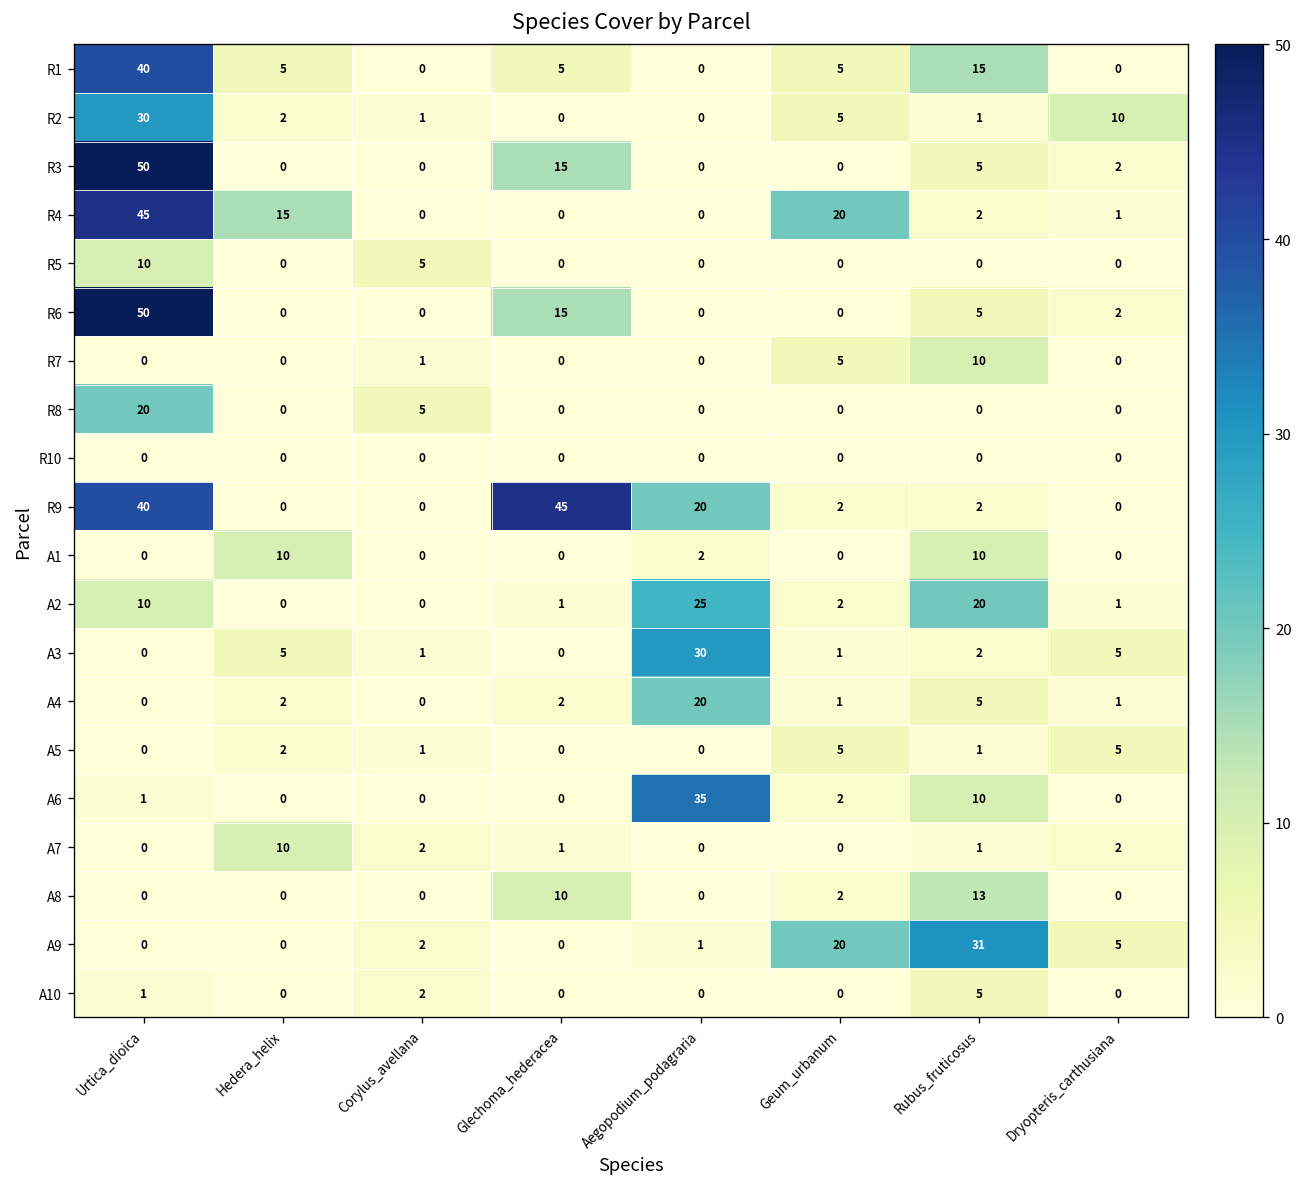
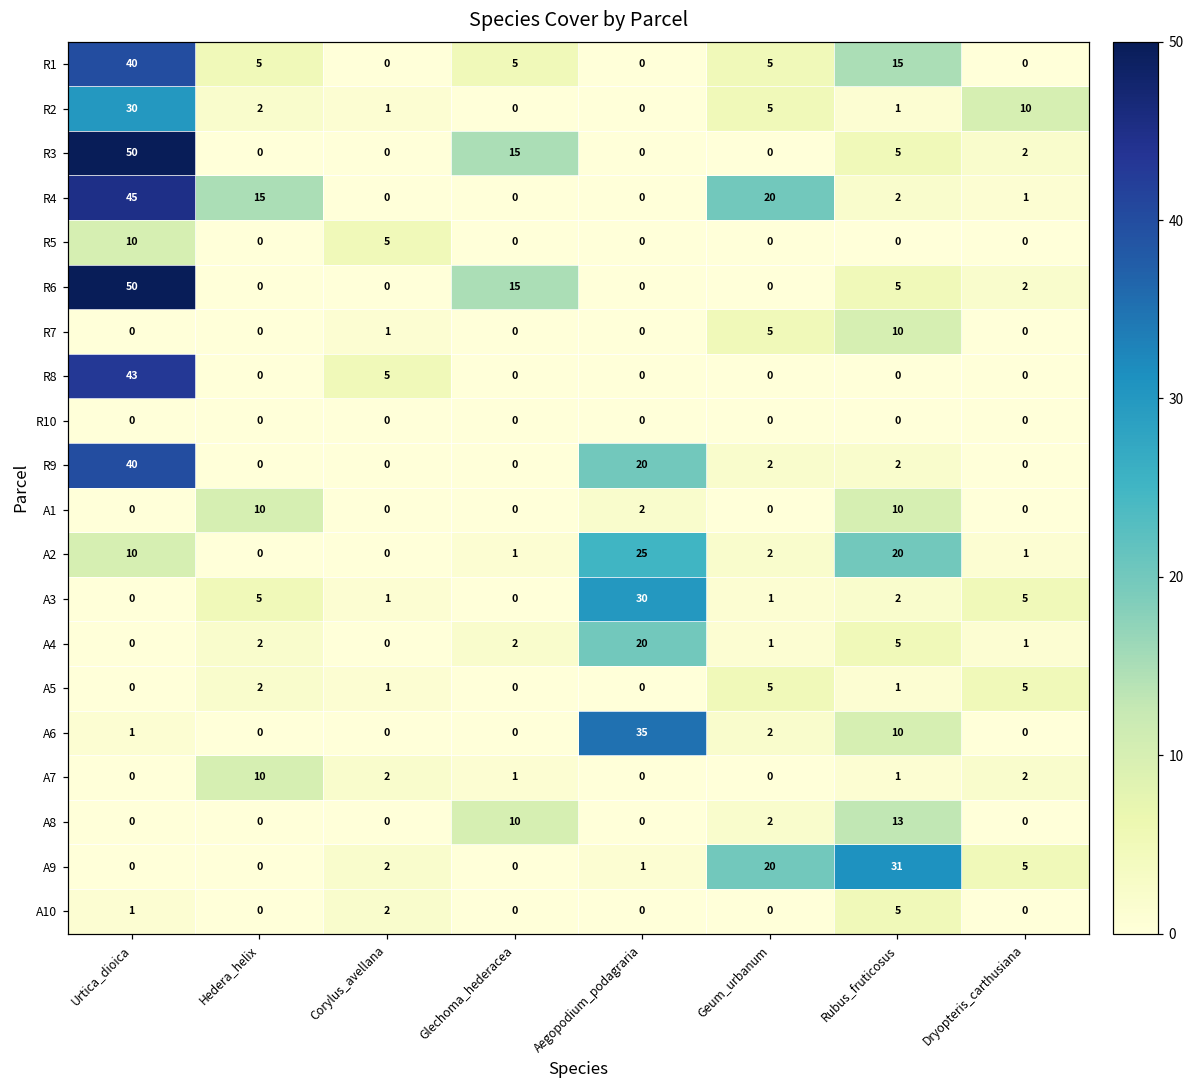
  {
    "R1": {
      "Urtica_dioica": 40,
      "Hedera_helix": 5,
      "Corylus_avellana": 0,
      "Glechoma_hederacea": 5,
      "Aegopodium_podagraria": 0,
      "Geum_urbanum": 5,
      "Rubus_fruticosus": 15,
      "Dryopteris_carthusiana": 0
    },
    "R2": {
      "Urtica_dioica": 30,
      "Hedera_helix": 2,
      "Corylus_avellana": 1,
      "Glechoma_hederacea": 0,
      "Aegopodium_podagraria": 0,
      "Geum_urbanum": 5,
      "Rubus_fruticosus": 1,
      "Dryopteris_carthusiana": 10
    },
    "R3": {
      "Urtica_dioica": 50,
      "Hedera_helix": 0,
      "Corylus_avellana": 0,
      "Glechoma_hederacea": 15,
      "Aegopodium_podagraria": 0,
      "Geum_urbanum": 0,
      "Rubus_fruticosus": 5,
      "Dryopteris_carthusiana": 2
    },
    "R4": {
      "Urtica_dioica": 45,
      "Hedera_helix": 15,
      "Corylus_avellana": 0,
      "Glechoma_hederacea": 0,
      "Aegopodium_podagraria": 0,
      "Geum_urbanum": 20,
      "Rubus_fruticosus": 2,
      "Dryopteris_carthusiana": 1
    },
    "R5": {
      "Urtica_dioica": 10,
      "Hedera_helix": 0,
      "Corylus_avellana": 5,
      "Glechoma_hederacea": 0,
      "Aegopodium_podagraria": 0,
      "Geum_urbanum": 0,
      "Rubus_fruticosus": 0,
      "Dryopteris_carthusiana": 0
    },
    "R6": {
      "Urtica_dioica": 50,
      "Hedera_helix": 0,
      "Corylus_avellana": 0,
      "Glechoma_hederacea": 15,
      "Aegopodium_podagraria": 0,
      "Geum_urbanum": 0,
      "Rubus_fruticosus": 5,
      "Dryopteris_carthusiana": 2
    },
    "R7": {
      "Urtica_dioica": 0,
      "Hedera_helix": 0,
      "Corylus_avellana": 1,
      "Glechoma_hederacea": 0,
      "Aegopodium_podagraria": 0,
      "Geum_urbanum": 5,
      "Rubus_fruticosus": 10,
      "Dryopteris_carthusiana": 0
    },
    "R8": {
-     "Urtica_dioica": 20,
+     "Urtica_dioica": 43,
      "Hedera_helix": 0,
      "Corylus_avellana": 5,
      "Glechoma_hederacea": 0,
      "Aegopodium_podagraria": 0,
      "Geum_urbanum": 0,
      "Rubus_fruticosus": 0,
      "Dryopteris_carthusiana": 0
    },
    "R10": {
      "Urtica_dioica": 0,
      "Hedera_helix": 0,
      "Corylus_avellana": 0,
      "Glechoma_hederacea": 0,
      "Aegopodium_podagraria": 0,
      "Geum_urbanum": 0,
      "Rubus_fruticosus": 0,
      "Dryopteris_carthusiana": 0
    },
    "R9": {
      "Urtica_dioica": 40,
      "Hedera_helix": 0,
      "Corylus_avellana": 0,
-     "Glechoma_hederacea": 45,
+     "Glechoma_hederacea": 0,
      "Aegopodium_podagraria": 20,
      "Geum_urbanum": 2,
      "Rubus_fruticosus": 2,
      "Dryopteris_carthusiana": 0
    },
    "A1": {
      "Urtica_dioica": 0,
      "Hedera_helix": 10,
      "Corylus_avellana": 0,
      "Glechoma_hederacea": 0,
      "Aegopodium_podagraria": 2,
      "Geum_urbanum": 0,
      "Rubus_fruticosus": 10,
      "Dryopteris_carthusiana": 0
    },
    "A2": {
      "Urtica_dioica": 10,
      "Hedera_helix": 0,
      "Corylus_avellana": 0,
      "Glechoma_hederacea": 1,
      "Aegopodium_podagraria": 25,
      "Geum_urbanum": 2,
      "Rubus_fruticosus": 20,
      "Dryopteris_carthusiana": 1
    },
    "A3": {
      "Urtica_dioica": 0,
      "Hedera_helix": 5,
      "Corylus_avellana": 1,
      "Glechoma_hederacea": 0,
      "Aegopodium_podagraria": 30,
      "Geum_urbanum": 1,
      "Rubus_fruticosus": 2,
      "Dryopteris_carthusiana": 5
    },
    "A4": {
      "Urtica_dioica": 0,
      "Hedera_helix": 2,
      "Corylus_avellana": 0,
      "Glechoma_hederacea": 2,
      "Aegopodium_podagraria": 20,
      "Geum_urbanum": 1,
      "Rubus_fruticosus": 5,
      "Dryopteris_carthusiana": 1
    },
    "A5": {
      "Urtica_dioica": 0,
      "Hedera_helix": 2,
      "Corylus_avellana": 1,
      "Glechoma_hederacea": 0,
      "Aegopodium_podagraria": 0,
      "Geum_urbanum": 5,
      "Rubus_fruticosus": 1,
      "Dryopteris_carthusiana": 5
    },
    "A6": {
      "Urtica_dioica": 1,
      "Hedera_helix": 0,
      "Corylus_avellana": 0,
      "Glechoma_hederacea": 0,
      "Aegopodium_podagraria": 35,
      "Geum_urbanum": 2,
      "Rubus_fruticosus": 10,
      "Dryopteris_carthusiana": 0
    },
    "A7": {
      "Urtica_dioica": 0,
      "Hedera_helix": 10,
      "Corylus_avellana": 2,
      "Glechoma_hederacea": 1,
      "Aegopodium_podagraria": 0,
      "Geum_urbanum": 0,
      "Rubus_fruticosus": 1,
      "Dryopteris_carthusiana": 2
    },
    "A8": {
      "Urtica_dioica": 0,
      "Hedera_helix": 0,
      "Corylus_avellana": 0,
      "Glechoma_hederacea": 10,
      "Aegopodium_podagraria": 0,
      "Geum_urbanum": 2,
      "Rubus_fruticosus": 13,
      "Dryopteris_carthusiana": 0
    },
    "A9": {
      "Urtica_dioica": 0,
      "Hedera_helix": 0,
      "Corylus_avellana": 2,
      "Glechoma_hederacea": 0,
      "Aegopodium_podagraria": 1,
      "Geum_urbanum": 20,
      "Rubus_fruticosus": 31,
      "Dryopteris_carthusiana": 5
    },
    "A10": {
      "Urtica_dioica": 1,
      "Hedera_helix": 0,
      "Corylus_avellana": 2,
      "Glechoma_hederacea": 0,
      "Aegopodium_podagraria": 0,
      "Geum_urbanum": 0,
      "Rubus_fruticosus": 5,
      "Dryopteris_carthusiana": 0
    }
  }
